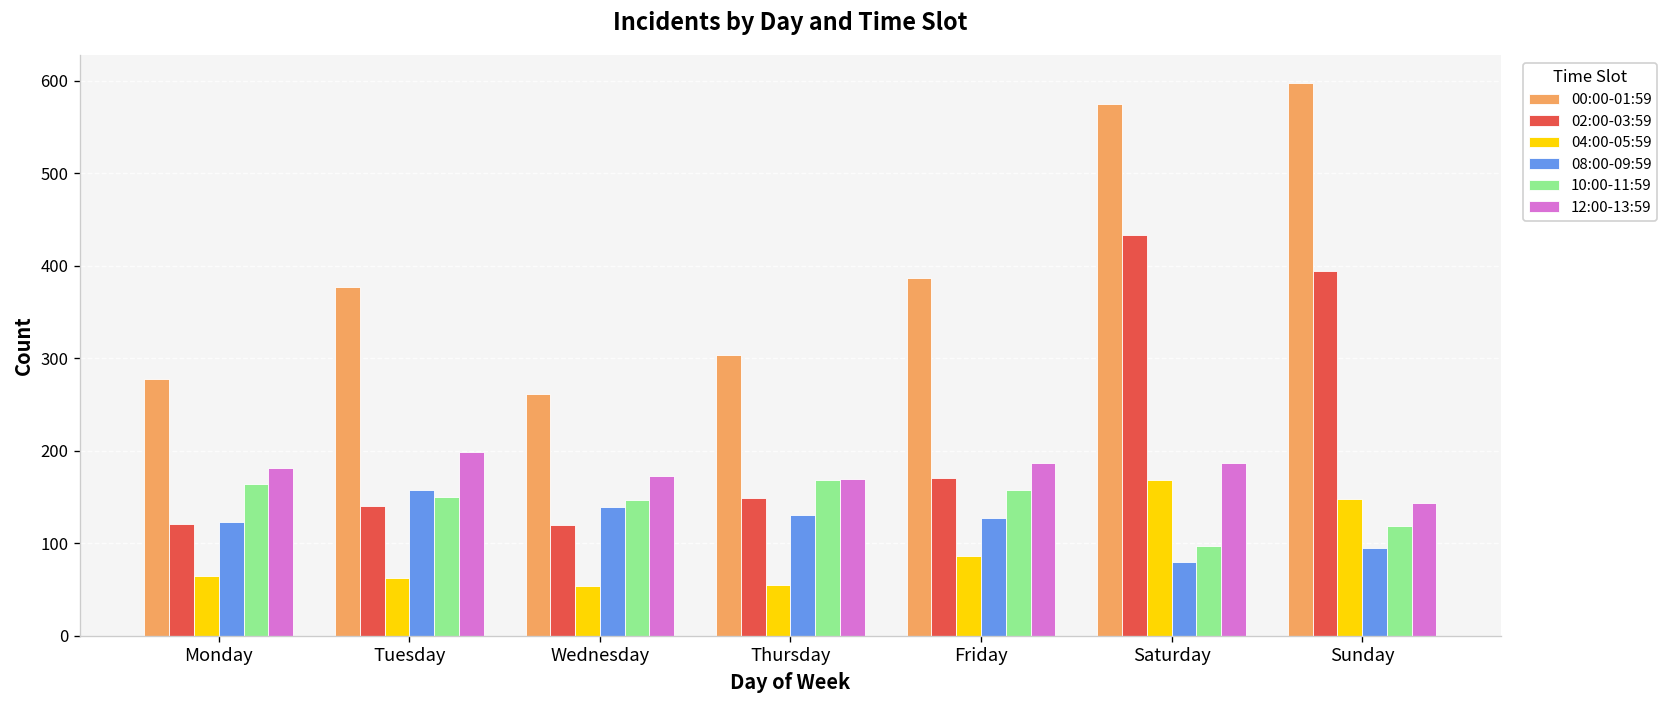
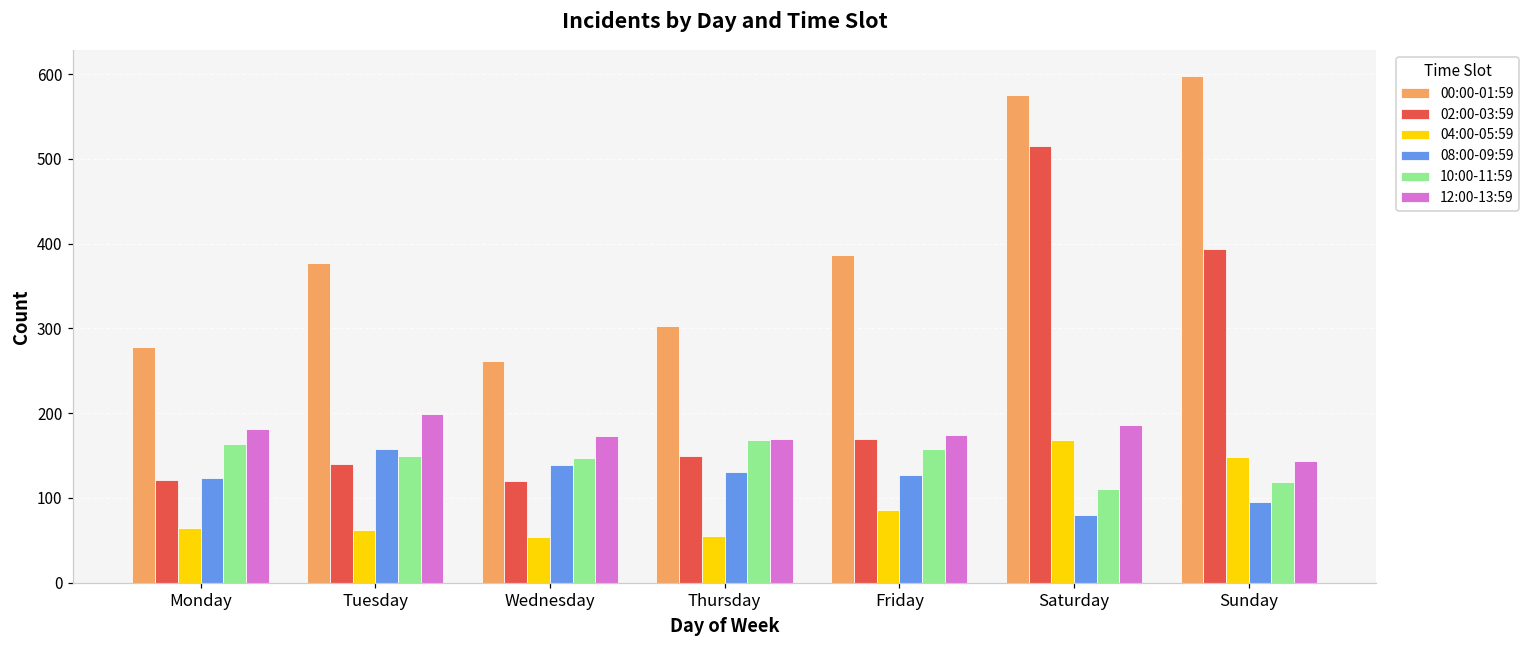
  {
    "00:00-01:59": {
      "Monday": 280,
      "Tuesday": 380,
      "Wednesday": 260,
      "Thursday": 300,
      "Friday": 390,
      "Saturday": 580,
      "Sunday": 600
    },
    "02:00-03:59": {
      "Monday": 120,
      "Tuesday": 140,
      "Wednesday": 120,
      "Thursday": 150,
      "Friday": 170,
-     "Saturday": 430,
+     "Saturday": 520,
      "Sunday": 390
    },
    "04:00-05:59": {
      "Monday": 60,
      "Tuesday": 60,
      "Wednesday": 50,
      "Thursday": 60,
      "Friday": 90,
      "Saturday": 170,
      "Sunday": 150
    },
    "08:00-09:59": {
      "Monday": 120,
      "Tuesday": 160,
      "Wednesday": 140,
      "Thursday": 130,
      "Friday": 130,
      "Saturday": 80,
      "Sunday": 100
    },
    "10:00-11:59": {
      "Monday": 160,
      "Tuesday": 150,
      "Wednesday": 150,
      "Thursday": 170,
      "Friday": 160,
-     "Saturday": 100,
+     "Saturday": 110,
      "Sunday": 120
    },
    "12:00-13:59": {
      "Monday": 180,
      "Tuesday": 200,
      "Wednesday": 170,
      "Thursday": 170,
-     "Friday": 190,
+     "Friday": 170,
      "Saturday": 190,
      "Sunday": 140
    }
  }
